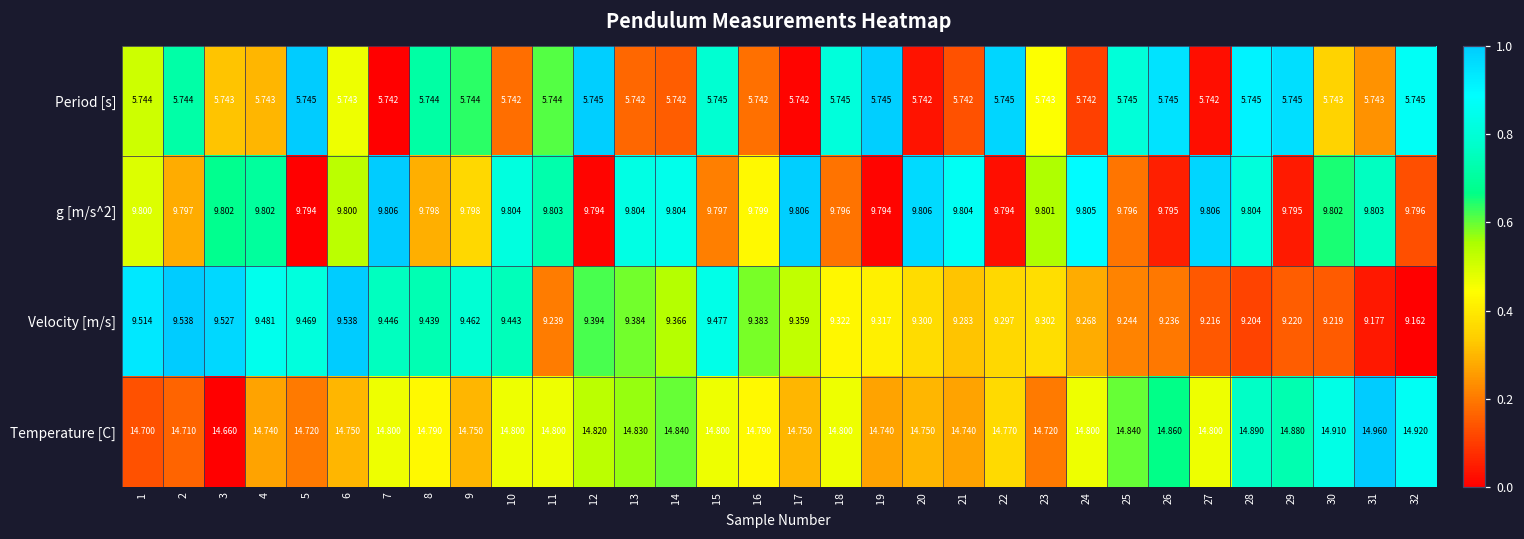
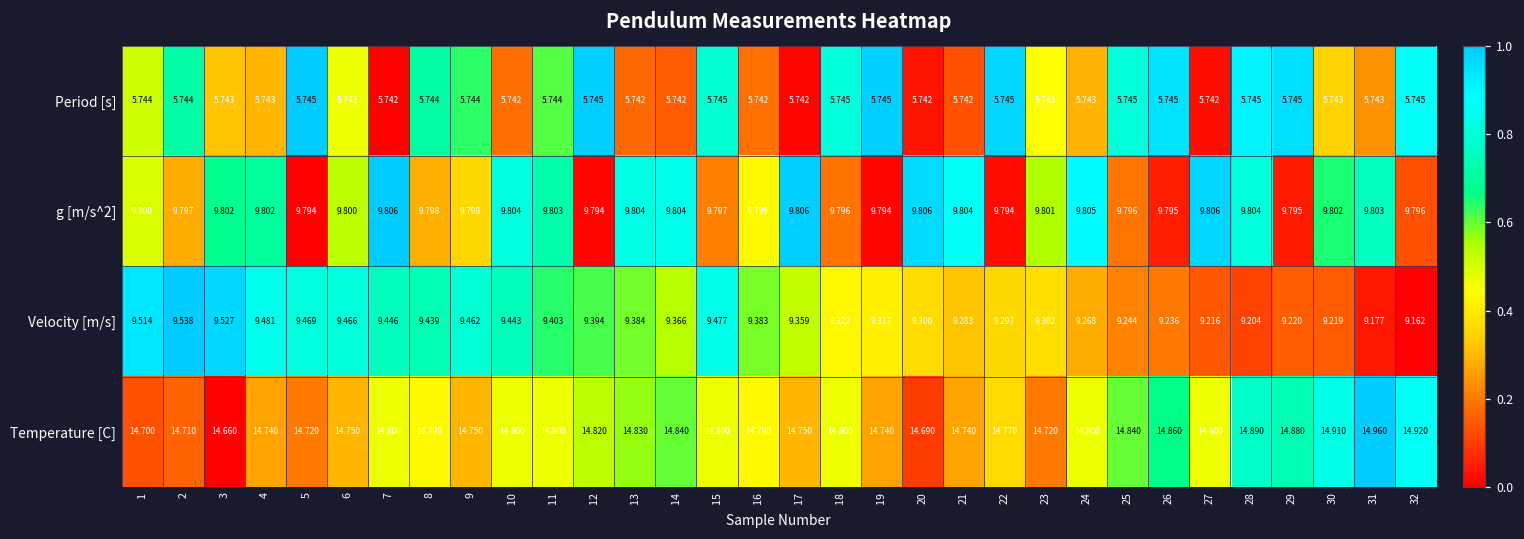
  {
    "Period [s]": {
      "1": 5.744,
      "2": 5.744,
      "3": 5.743,
      "4": 5.743,
      "5": 5.745,
      "6": 5.743,
      "7": 5.742,
      "8": 5.744,
      "9": 5.744,
      "10": 5.742,
      "11": 5.744,
      "12": 5.745,
      "13": 5.742,
      "14": 5.742,
      "15": 5.745,
      "16": 5.742,
      "17": 5.742,
      "18": 5.745,
      "19": 5.745,
      "20": 5.742,
      "21": 5.742,
      "22": 5.745,
      "23": 5.743,
-     "24": 5.742,
+     "24": 5.743,
      "25": 5.745,
      "26": 5.745,
      "27": 5.742,
      "28": 5.745,
      "29": 5.745,
      "30": 5.743,
      "31": 5.743,
      "32": 5.745
    },
    "g [m/s^2]": {
      "1": 9.800,
      "2": 9.797,
      "3": 9.802,
      "4": 9.802,
      "5": 9.794,
      "6": 9.800,
      "7": 9.806,
      "8": 9.798,
      "9": 9.798,
      "10": 9.804,
      "11": 9.803,
      "12": 9.794,
      "13": 9.804,
      "14": 9.804,
      "15": 9.797,
      "16": 9.799,
      "17": 9.806,
      "18": 9.796,
      "19": 9.794,
      "20": 9.806,
      "21": 9.804,
      "22": 9.794,
      "23": 9.801,
      "24": 9.805,
      "25": 9.796,
      "26": 9.795,
      "27": 9.806,
      "28": 9.804,
      "29": 9.795,
      "30": 9.802,
      "31": 9.803,
      "32": 9.796
    },
    "Velocity [m/s]": {
      "1": 9.514,
      "2": 9.538,
      "3": 9.527,
      "4": 9.481,
      "5": 9.469,
-     "6": 9.538,
+     "6": 9.466,
      "7": 9.446,
      "8": 9.439,
      "9": 9.462,
      "10": 9.443,
-     "11": 9.239,
+     "11": 9.403,
      "12": 9.394,
      "13": 9.384,
      "14": 9.366,
      "15": 9.477,
      "16": 9.383,
      "17": 9.359,
      "18": 9.322,
      "19": 9.317,
      "20": 9.300,
      "21": 9.283,
      "22": 9.297,
      "23": 9.302,
      "24": 9.268,
      "25": 9.244,
      "26": 9.236,
      "27": 9.216,
      "28": 9.204,
      "29": 9.220,
      "30": 9.219,
      "31": 9.177,
      "32": 9.162
    },
    "Temperature [C]": {
      "1": 14.700,
      "2": 14.710,
      "3": 14.660,
      "4": 14.740,
      "5": 14.720,
      "6": 14.750,
      "7": 14.800,
      "8": 14.790,
      "9": 14.750,
      "10": 14.800,
      "11": 14.800,
      "12": 14.820,
      "13": 14.830,
      "14": 14.840,
      "15": 14.800,
      "16": 14.790,
      "17": 14.750,
      "18": 14.800,
      "19": 14.740,
-     "20": 14.750,
+     "20": 14.690,
      "21": 14.740,
      "22": 14.770,
      "23": 14.720,
      "24": 14.800,
      "25": 14.840,
      "26": 14.860,
      "27": 14.800,
      "28": 14.890,
      "29": 14.880,
      "30": 14.910,
      "31": 14.960,
      "32": 14.920
    }
  }
